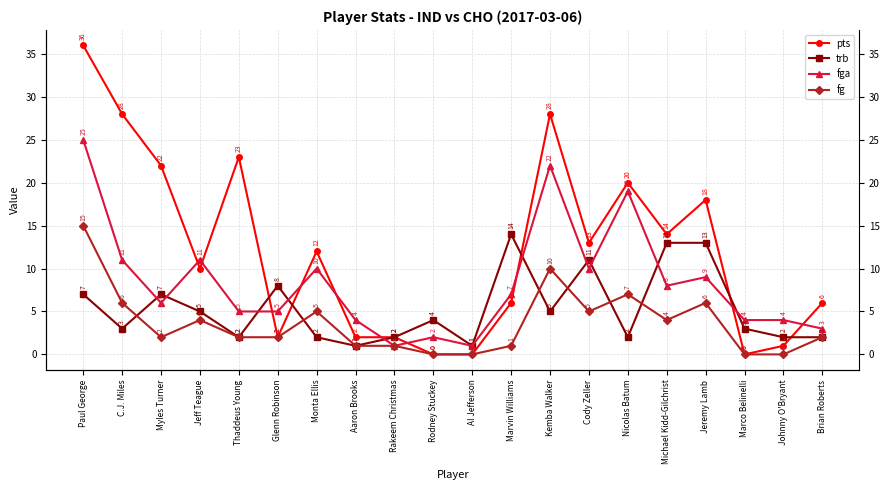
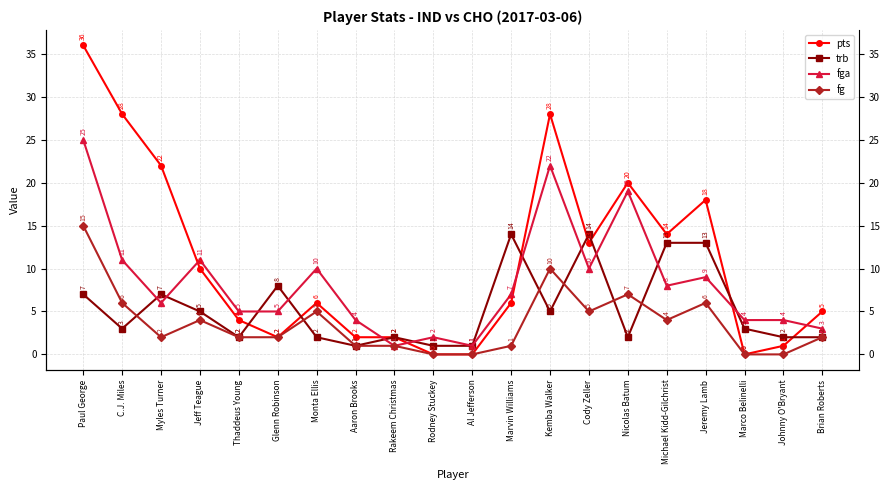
  {
    "pts": {
      "Paul George": 36,
      "C.J. Miles": 28,
      "Myles Turner": 22,
-     "Thaddeus Young": 23,
-     "Monta Ellis": 12,
+     "Thaddeus Young": 4,
+     "Monta Ellis": 6,
      "Aaron Brooks": 2,
      "Kemba Walker": 28,
      "Cody Zeller": 13,
      "Nicolas Batum": 20,
      "Michael Kidd-Gilchrist": 14,
      "Jeremy Lamb": 18,
-     "Brian Roberts": 6
+     "Brian Roberts": 5
    },
    "trb": {
      "Paul George": 7,
      "C.J. Miles": 3,
      "Myles Turner": 7,
      "Jeff Teague": 5,
      "Glenn Robinson": 8,
      "Monta Ellis": 2,
-     "Rodney Stuckey": 4,
+     "Rodney Stuckey": 1,
      "Marvin Williams": 14,
      "Kemba Walker": 5,
-     "Cody Zeller": 11,
+     "Cody Zeller": 14,
      "Nicolas Batum": 2,
      "Jeremy Lamb": 13,
      "Johnny O'Bryant": 2
    }
  }
